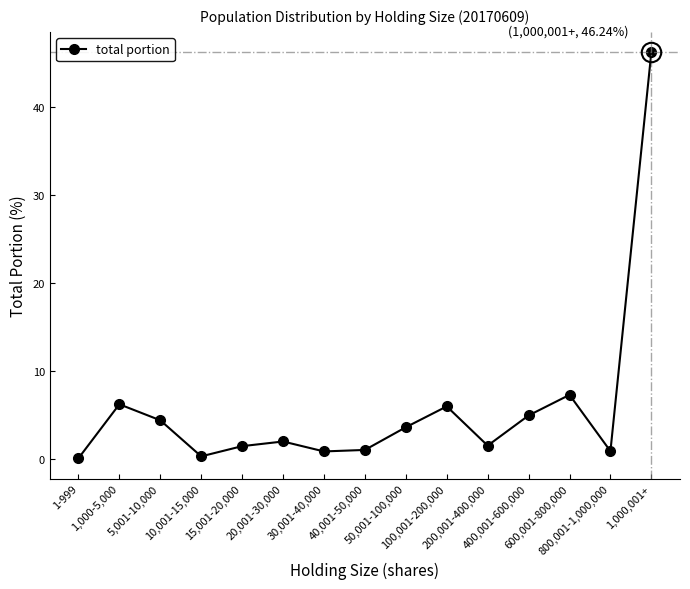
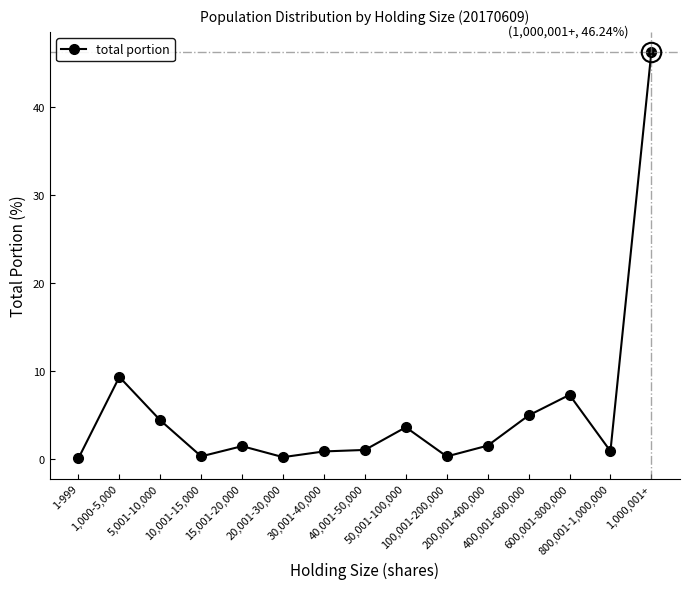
  {
    "total portion": {
      "1-999": 0,
-     "1,000-5,000": 6,
+     "1,000-5,000": 9,
      "5,001-10,000": 4,
      "10,001-15,000": 0,
      "15,001-20,000": 1,
-     "20,001-30,000": 2,
+     "20,001-30,000": 0,
      "30,001-40,000": 1,
      "40,001-50,000": 1,
      "50,001-100,000": 4,
-     "100,001-200,000": 6,
+     "100,001-200,000": 0,
      "200,001-400,000": 2,
      "400,001-600,000": 5,
      "600,001-800,000": 7,
      "800,001-1,000,000": 1
    }
  }
